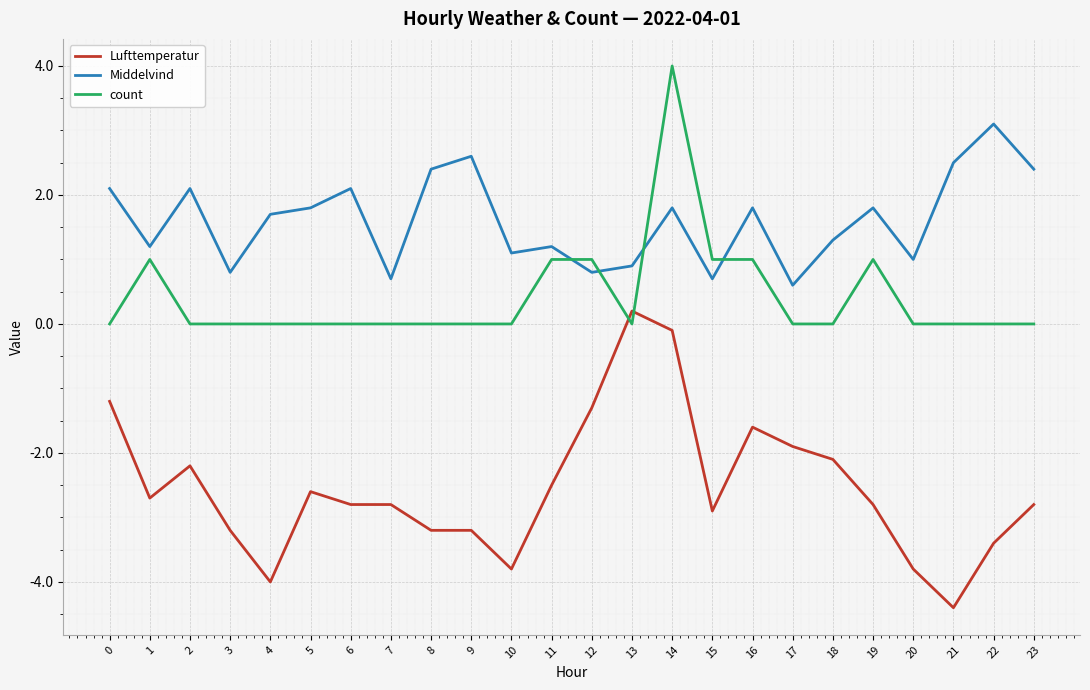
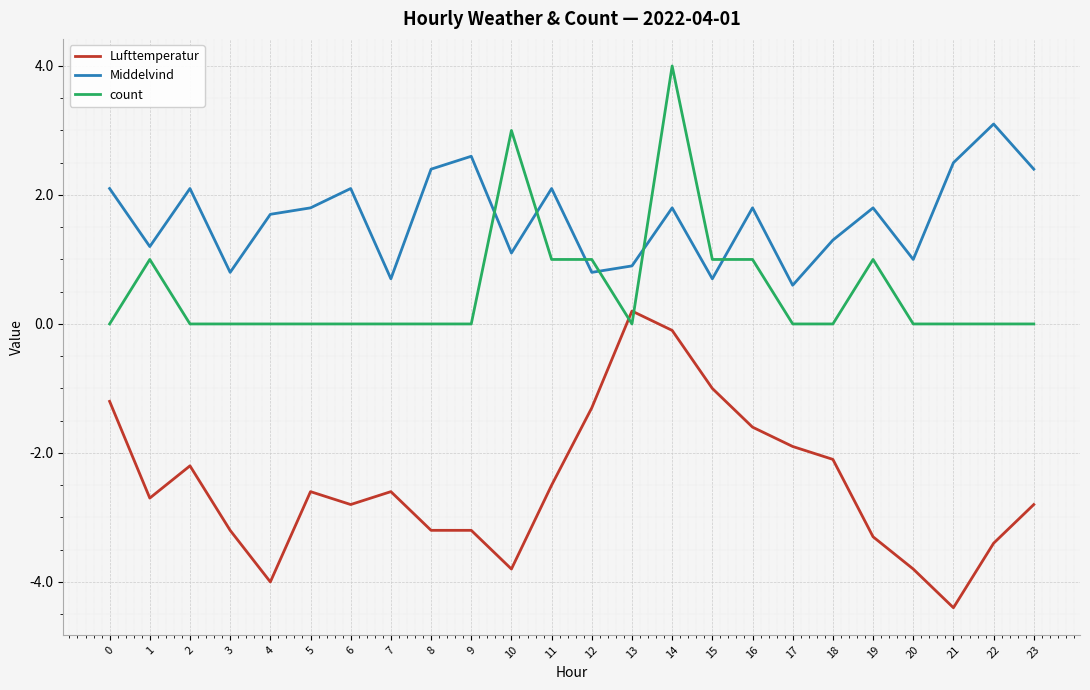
  {
    "Lufttemperatur": {
      "0": -1.2,
      "1": -2.7,
      "2": -2.2,
      "3": -3.2,
      "4": -4.0,
      "5": -2.6,
      "6": -2.8,
-     "7": -2.8,
+     "7": -2.6,
      "8": -3.2,
      "9": -3.2,
      "10": -3.8,
      "11": -2.5,
      "12": -1.3,
      "13": 0.2,
      "14": -0.1,
-     "15": -2.9,
+     "15": -1.0,
      "16": -1.6,
      "17": -1.9,
      "18": -2.1,
-     "19": -2.8,
+     "19": -3.3,
      "20": -3.8,
      "21": -4.4,
      "22": -3.4,
      "23": -2.8
    },
    "Middelvind": {
      "0": 2.1,
      "1": 1.2,
      "2": 2.1,
      "3": 0.8,
      "4": 1.7,
      "5": 1.8,
      "6": 2.1,
      "7": 0.7,
      "8": 2.4,
      "9": 2.6,
      "10": 1.1,
-     "11": 1.2,
+     "11": 2.1,
      "12": 0.8,
      "13": 0.9,
      "14": 1.8,
      "15": 0.7,
      "16": 1.8,
      "17": 0.6,
      "18": 1.3,
      "19": 1.8,
      "20": 1.0,
      "21": 2.5,
      "22": 3.1,
      "23": 2.4
    },
    "count": {
      "0": 0,
      "1": 1,
      "2": 0,
      "3": 0,
      "4": 0,
      "5": 0,
      "6": 0,
      "7": 0,
      "8": 0,
      "9": 0,
-     "10": 0,
+     "10": 3,
      "11": 1,
      "12": 1,
      "13": 0,
      "14": 4,
      "15": 1,
      "16": 1,
      "17": 0,
      "18": 0,
      "19": 1,
      "20": 0,
      "21": 0,
      "22": 0,
      "23": 0
    }
  }
